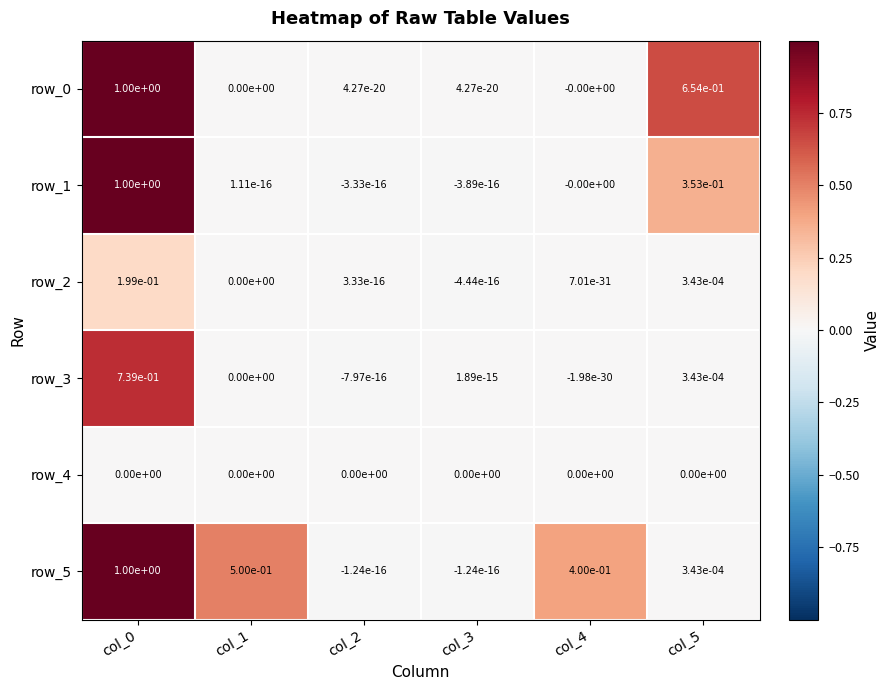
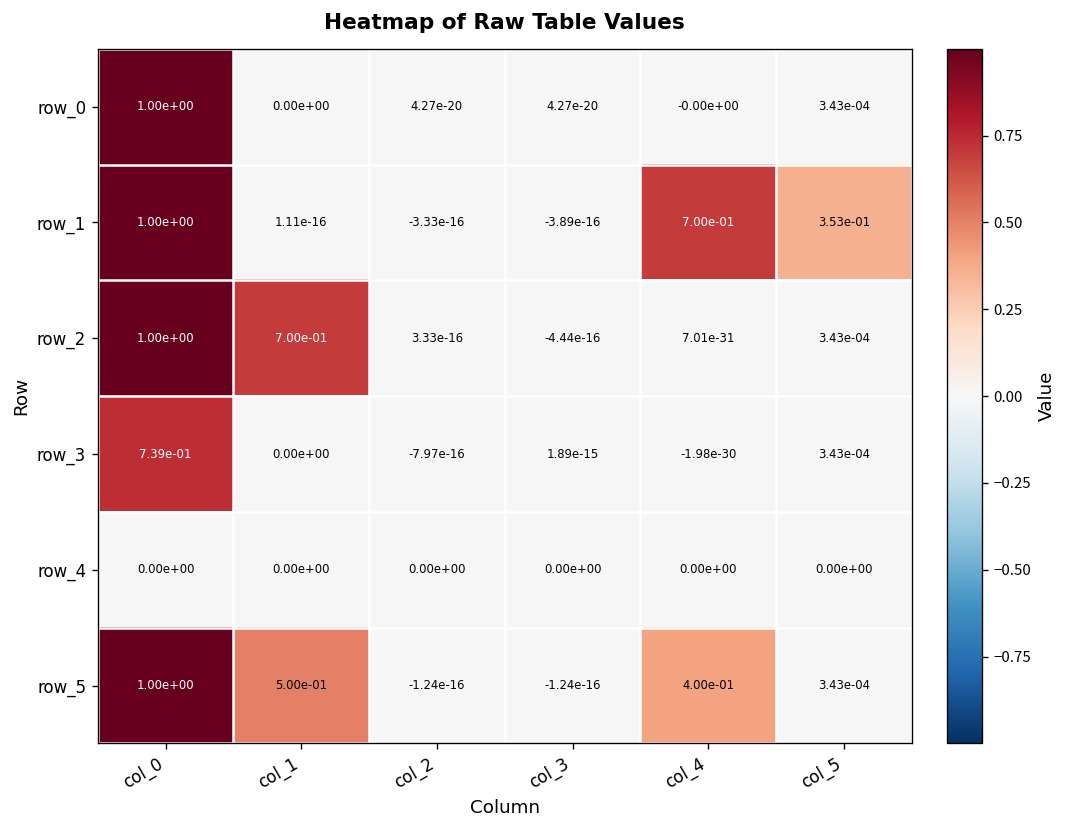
  {
    "row_0": {
      "col_0": "1.00e+00",
      "col_1": "0.00e+00",
      "col_2": "4.27e-20",
      "col_3": "4.27e-20",
      "col_4": "-0.00e+00",
-     "col_5": "6.54e-01"
+     "col_5": "3.43e-04"
    },
    "row_1": {
      "col_0": "1.00e+00",
      "col_1": "1.11e-16",
      "col_2": "-3.33e-16",
      "col_3": "-3.89e-16",
-     "col_4": "-0.00e+00",
+     "col_4": "7.00e-01",
      "col_5": "3.53e-01"
    },
    "row_2": {
-     "col_0": "1.99e-01",
-     "col_1": "0.00e+00",
+     "col_0": "1.00e+00",
+     "col_1": "7.00e-01",
      "col_2": "3.33e-16",
      "col_3": "-4.44e-16",
      "col_4": "7.01e-31",
      "col_5": "3.43e-04"
    },
    "row_3": {
      "col_0": "7.39e-01",
      "col_1": "0.00e+00",
      "col_2": "-7.97e-16",
      "col_3": "1.89e-15",
      "col_4": "-1.98e-30",
      "col_5": "3.43e-04"
    },
    "row_4": {
      "col_0": "0.00e+00",
      "col_1": "0.00e+00",
      "col_2": "0.00e+00",
      "col_3": "0.00e+00",
      "col_4": "0.00e+00",
      "col_5": "0.00e+00"
    },
    "row_5": {
      "col_0": "1.00e+00",
      "col_1": "5.00e-01",
      "col_2": "-1.24e-16",
      "col_3": "-1.24e-16",
      "col_4": "4.00e-01",
      "col_5": "3.43e-04"
    }
  }
